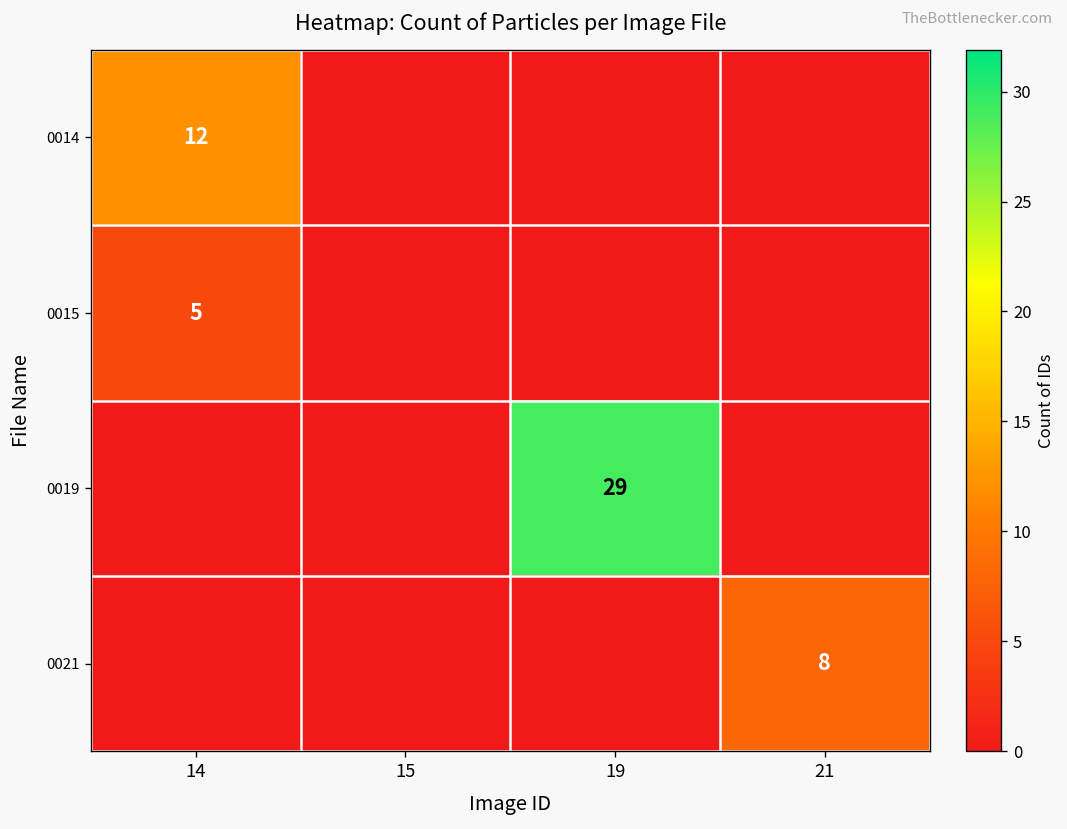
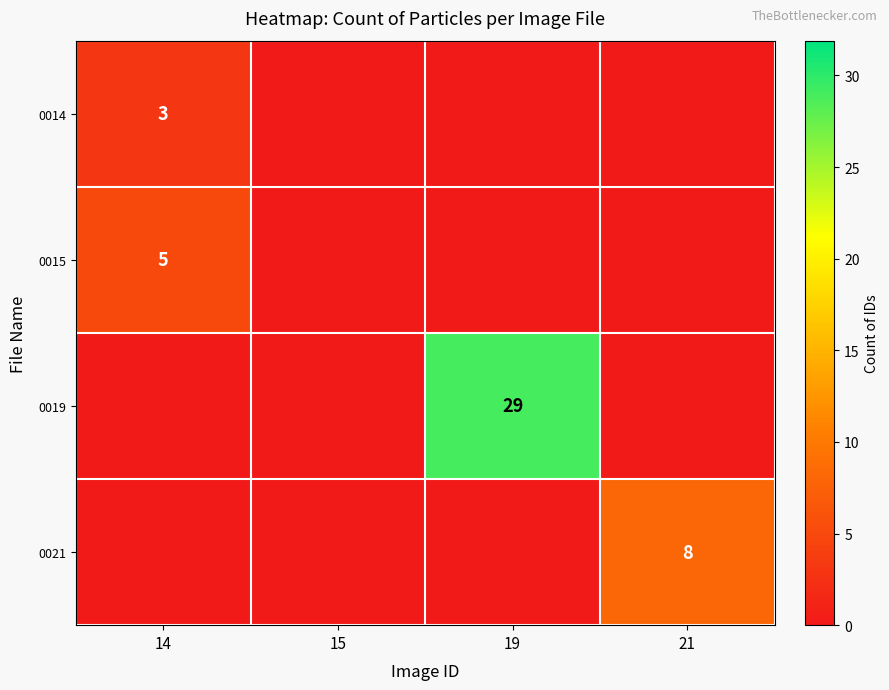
  {
    "0014": {
-     "14": 12
+     "14": 3
    },
    "0015": {
      "14": 5
    },
    "0019": {
      "19": 29
    },
    "0021": {
      "21": 8
    }
  }
